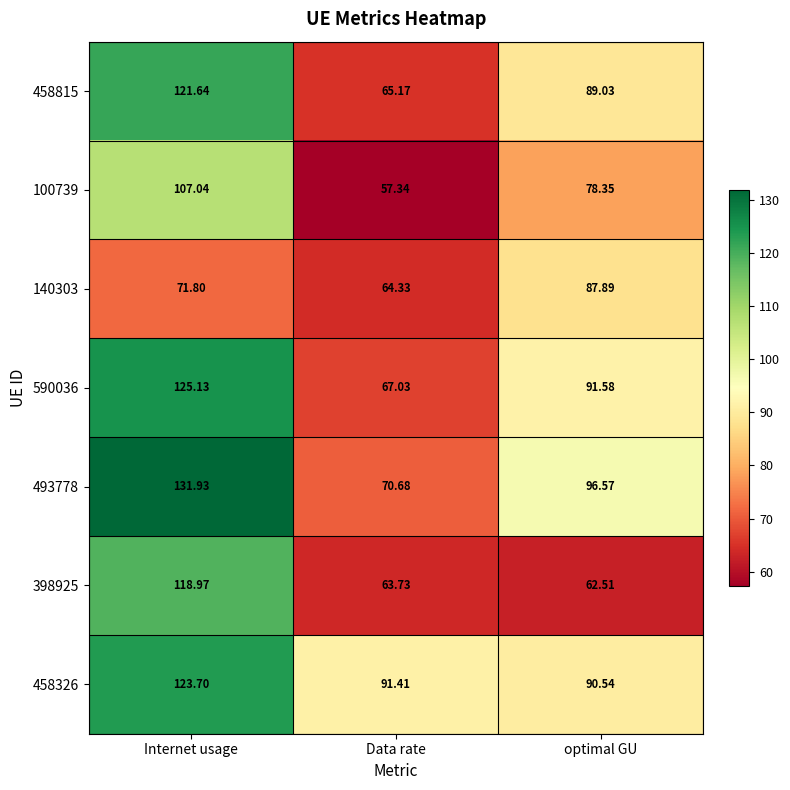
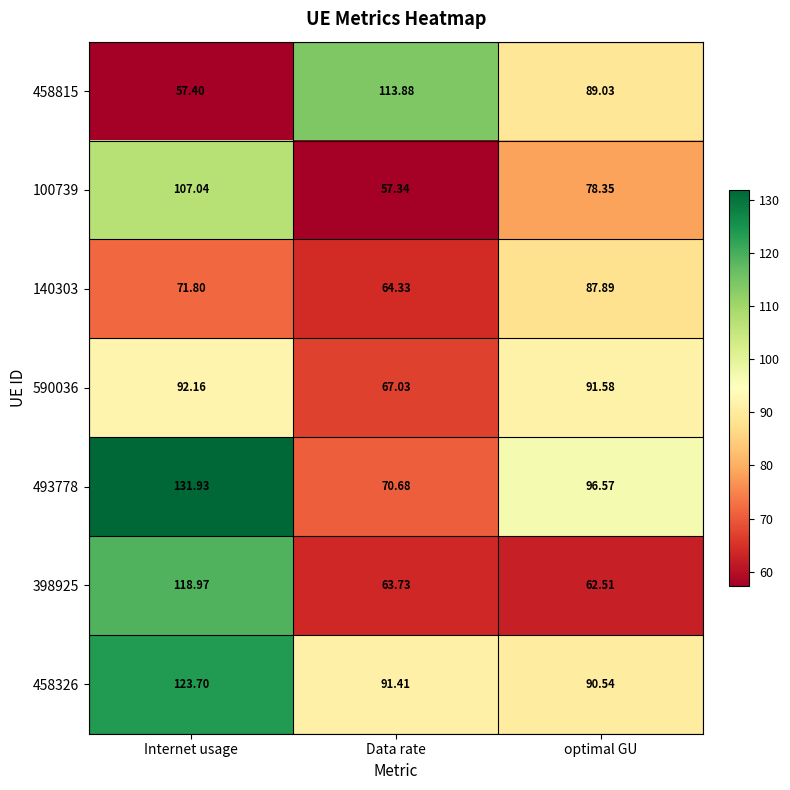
  {
    "458815": {
-     "Internet usage": 121.64,
-     "Data rate": 65.17,
+     "Internet usage": 57.40,
+     "Data rate": 113.88,
      "optimal GU": 89.03
    },
    "100739": {
      "Internet usage": 107.04,
      "Data rate": 57.34,
      "optimal GU": 78.35
    },
    "140303": {
      "Internet usage": 71.80,
      "Data rate": 64.33,
      "optimal GU": 87.89
    },
    "590036": {
-     "Internet usage": 125.13,
+     "Internet usage": 92.16,
      "Data rate": 67.03,
      "optimal GU": 91.58
    },
    "493778": {
      "Internet usage": 131.93,
      "Data rate": 70.68,
      "optimal GU": 96.57
    },
    "398925": {
      "Internet usage": 118.97,
      "Data rate": 63.73,
      "optimal GU": 62.51
    },
    "458326": {
      "Internet usage": 123.70,
      "Data rate": 91.41,
      "optimal GU": 90.54
    }
  }
